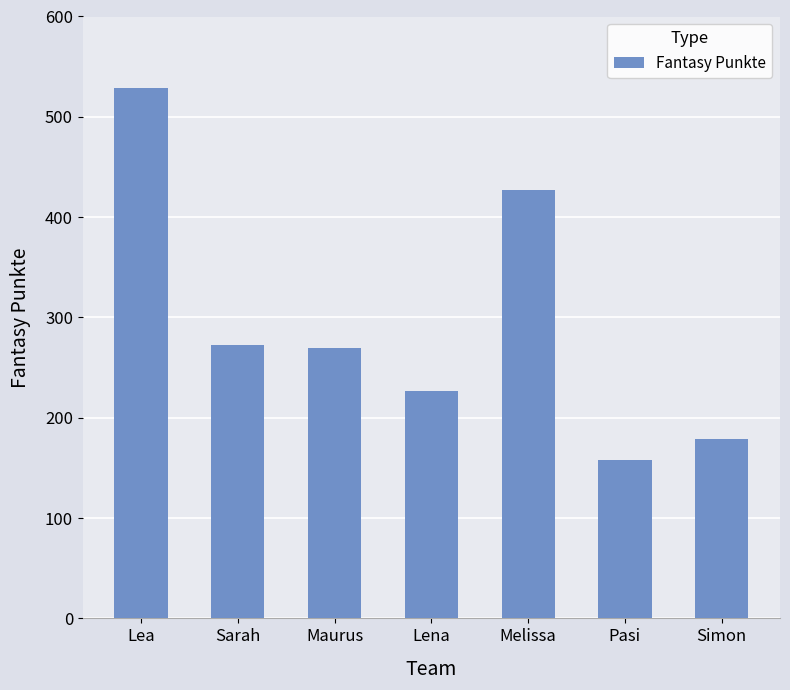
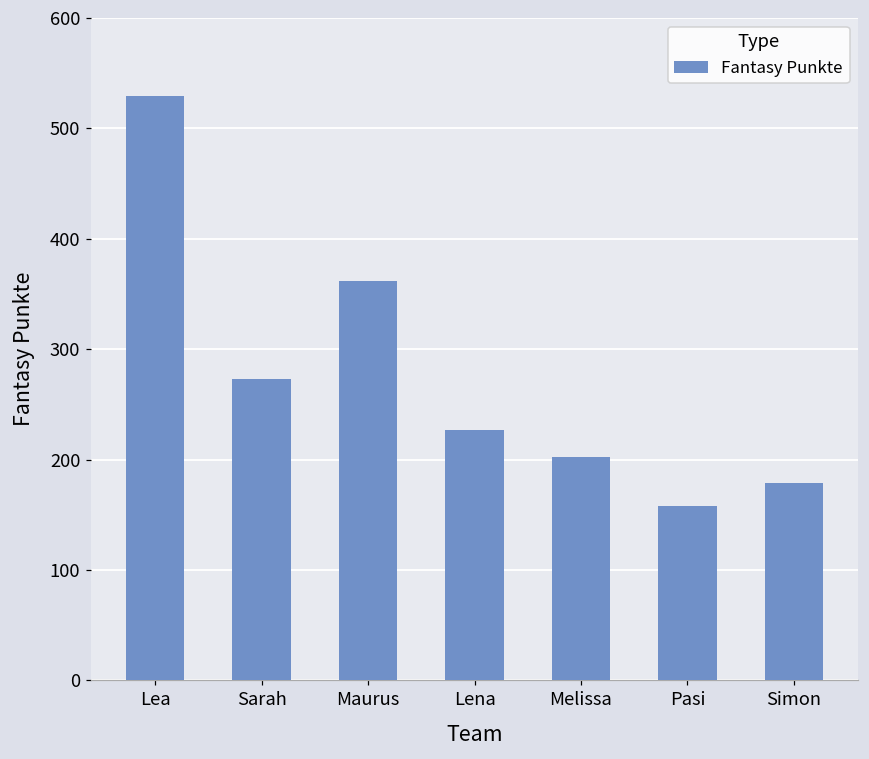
  {
    "Lea": 529,
    "Sarah": 273,
-   "Maurus": 270,
+   "Maurus": 362,
    "Lena": 227,
-   "Melissa": 427,
+   "Melissa": 202,
    "Pasi": 158,
    "Simon": 179
  }
